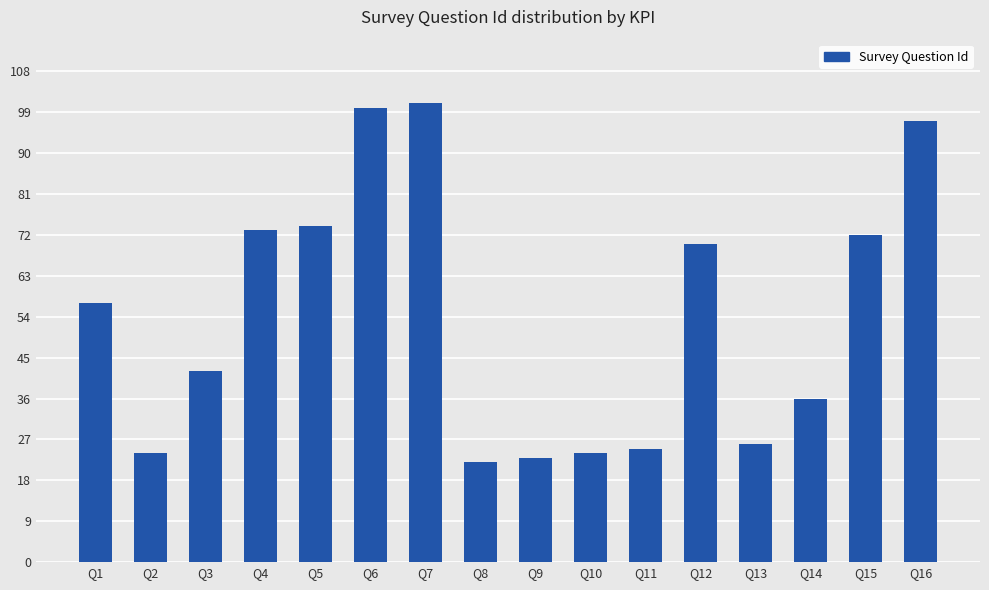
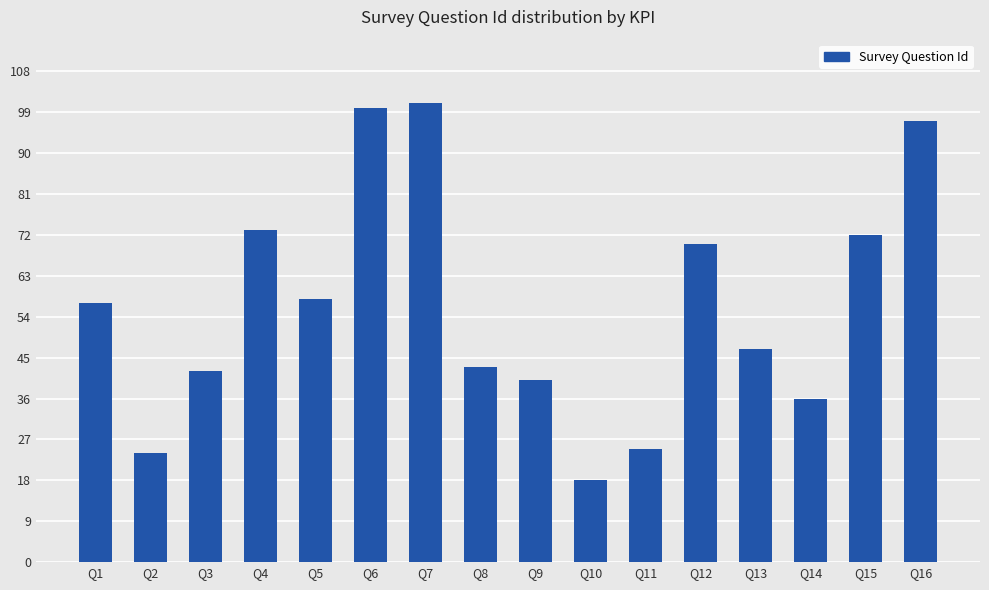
  {
    "Q1": 57,
    "Q2": 24,
    "Q3": 42,
    "Q4": 73,
-   "Q5": 74,
+   "Q5": 58,
    "Q6": 100,
    "Q7": 101,
-   "Q8": 22,
-   "Q9": 23,
-   "Q10": 24,
+   "Q8": 43,
+   "Q9": 40,
+   "Q10": 18,
    "Q11": 25,
    "Q12": 70,
-   "Q13": 26,
+   "Q13": 47,
    "Q14": 36,
    "Q15": 72,
    "Q16": 97
  }
